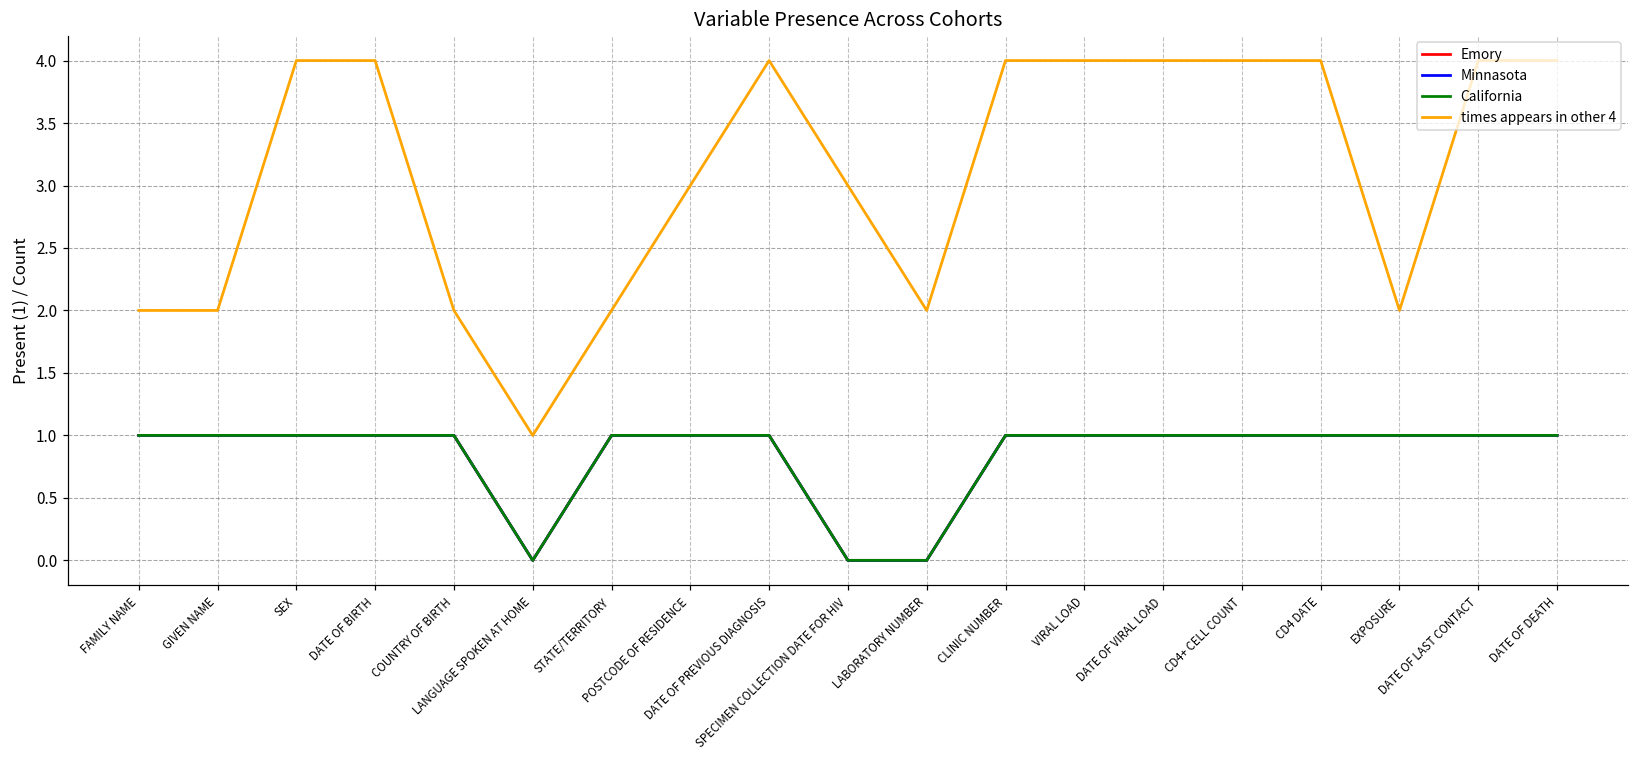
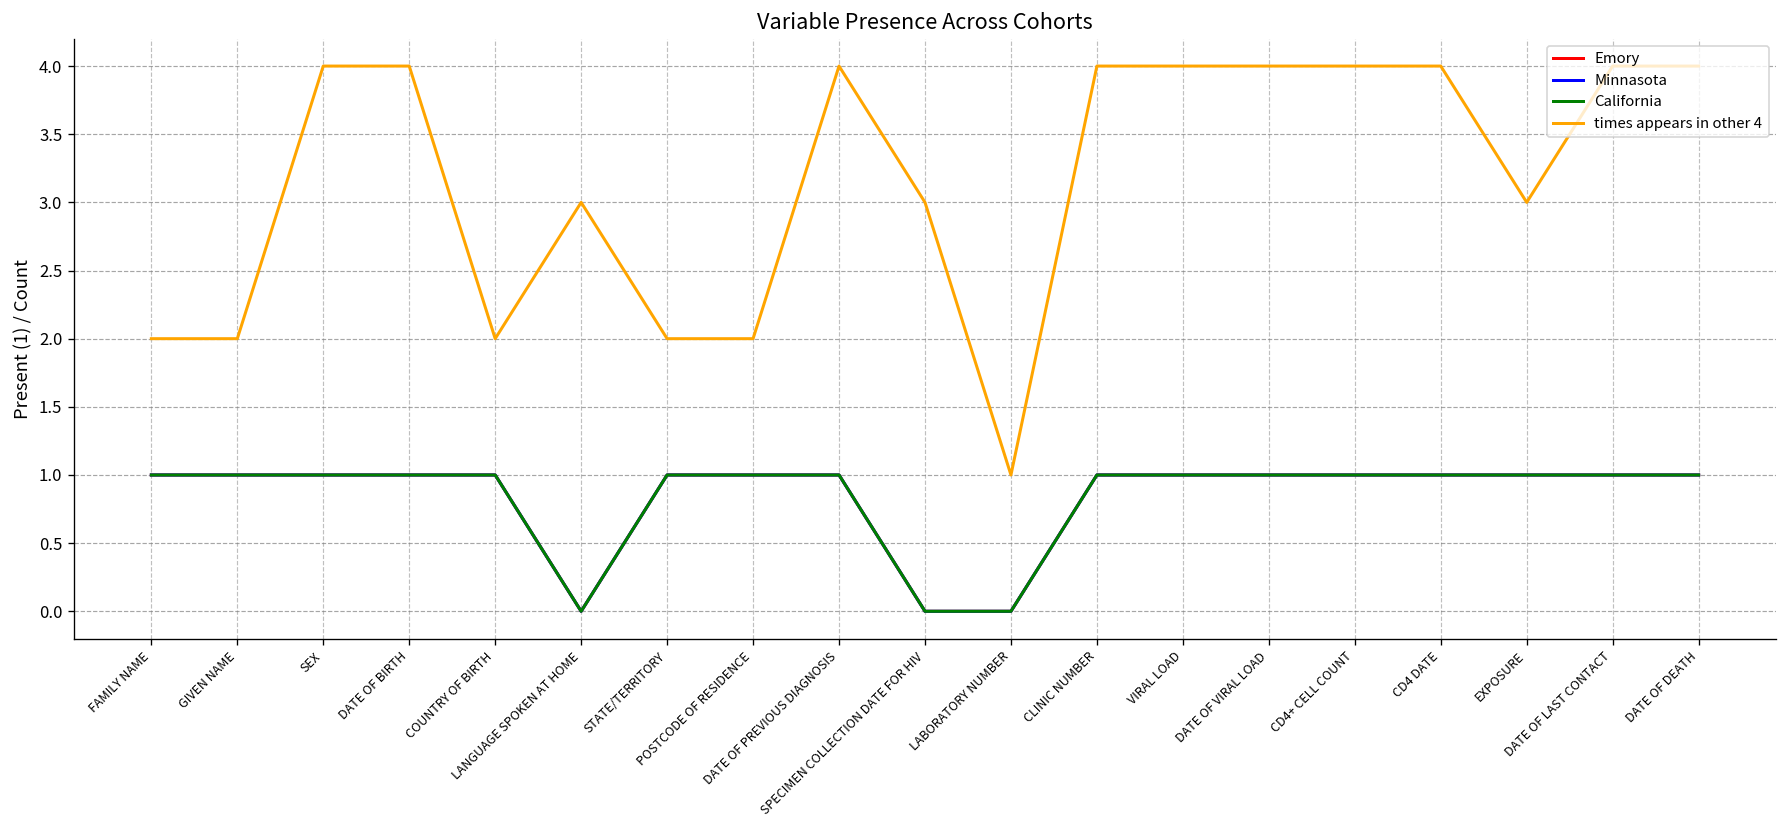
  {
    "California": {
      "FAMILY NAME": 1,
      "GIVEN NAME": 1,
      "SEX": 1,
      "DATE OF BIRTH": 1,
      "COUNTRY OF BIRTH": 1,
      "LANGUAGE SPOKEN AT HOME": 0,
      "STATE/TERRITORY": 1,
      "POSTCODE OF RESIDENCE": 1,
      "DATE OF PREVIOUS DIAGNOSIS": 1,
      "SPECIMEN COLLECTION DATE FOR HIV": 0,
      "LABORATORY NUMBER": 0,
      "CLINIC NUMBER": 1,
      "VIRAL LOAD": 1,
      "DATE OF VIRAL LOAD": 1,
      "CD4+ CELL COUNT": 1,
      "CD4 DATE": 1,
      "EXPOSURE": 1,
      "DATE OF LAST CONTACT": 1,
      "DATE OF DEATH": 1
    },
    "times appears in other 4": {
      "FAMILY NAME": 2,
      "GIVEN NAME": 2,
      "SEX": 4,
      "DATE OF BIRTH": 4,
      "COUNTRY OF BIRTH": 2,
-     "LANGUAGE SPOKEN AT HOME": 1,
+     "LANGUAGE SPOKEN AT HOME": 3,
      "STATE/TERRITORY": 2,
-     "POSTCODE OF RESIDENCE": 3,
+     "POSTCODE OF RESIDENCE": 2,
      "DATE OF PREVIOUS DIAGNOSIS": 4,
      "SPECIMEN COLLECTION DATE FOR HIV": 3,
-     "LABORATORY NUMBER": 2,
+     "LABORATORY NUMBER": 1,
      "CLINIC NUMBER": 4,
      "VIRAL LOAD": 4,
      "DATE OF VIRAL LOAD": 4,
      "CD4+ CELL COUNT": 4,
      "CD4 DATE": 4,
-     "EXPOSURE": 2
+     "EXPOSURE": 3
    }
  }
